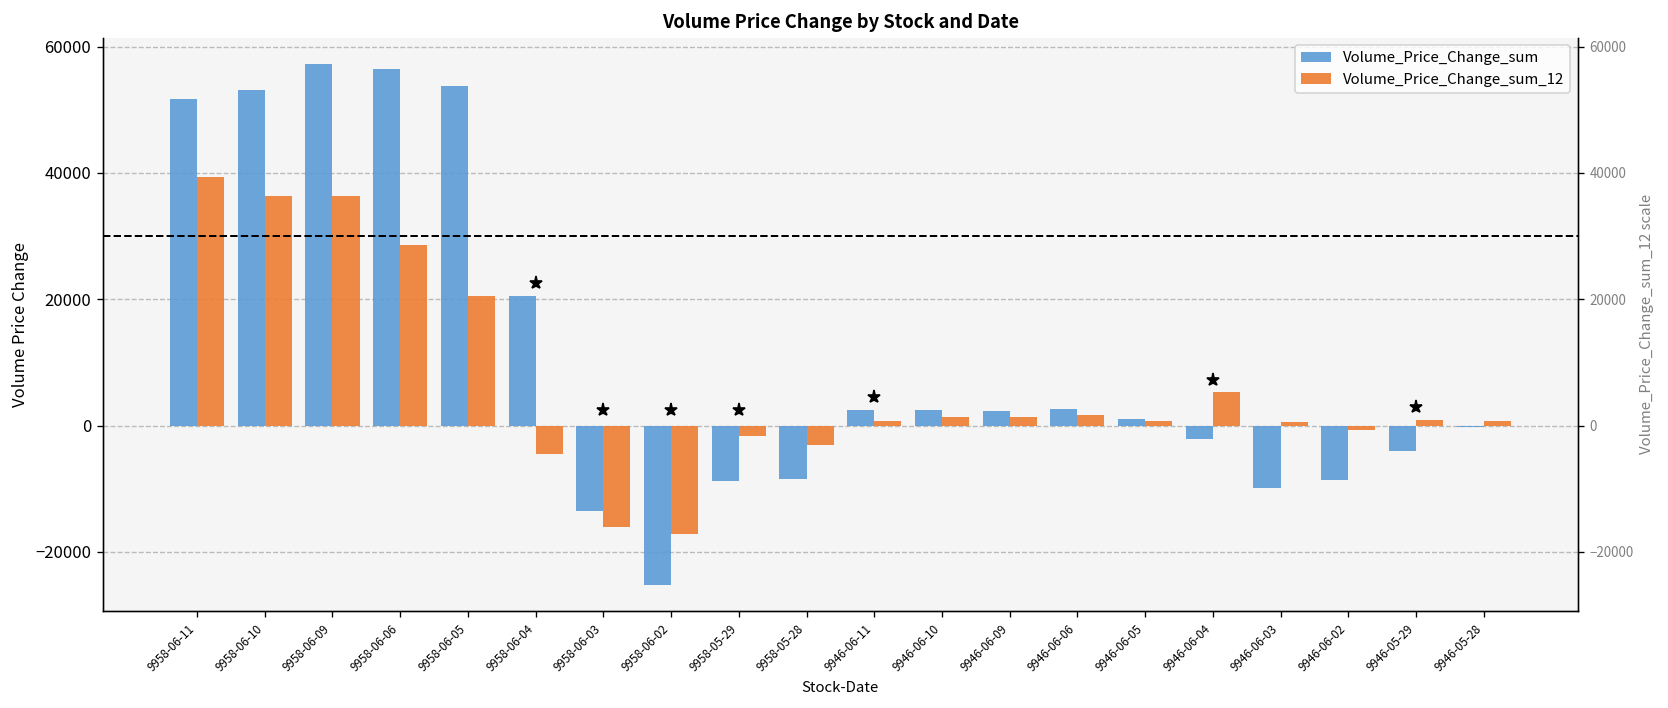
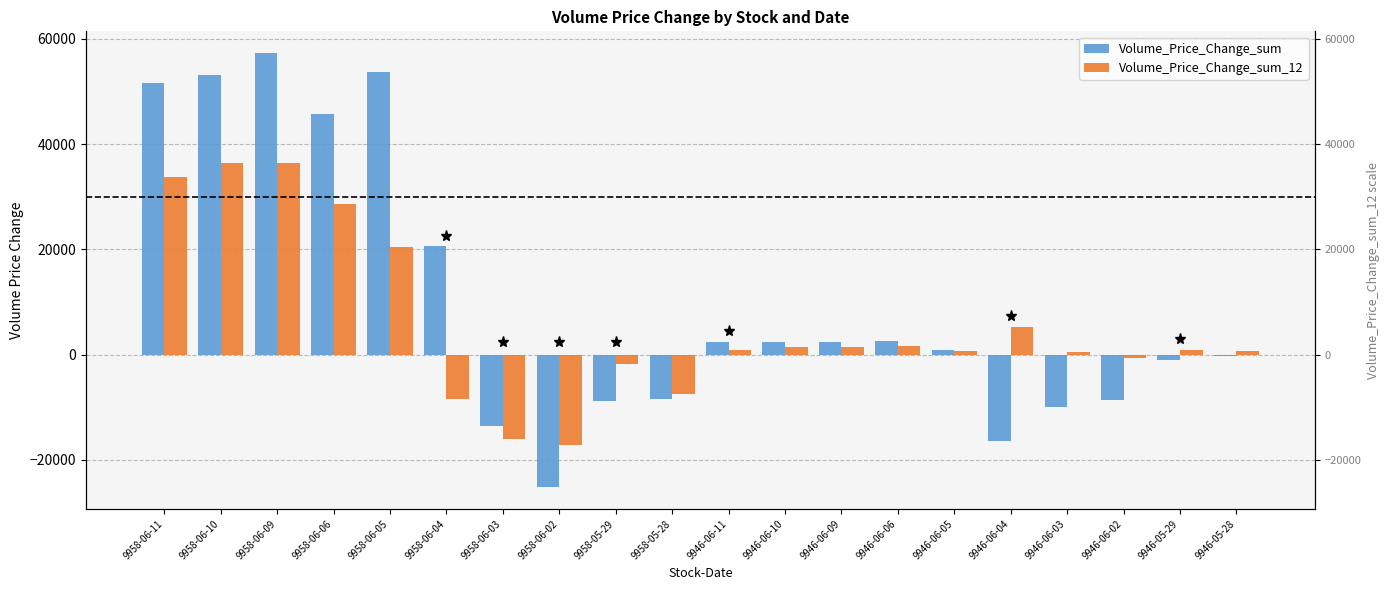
  {
    "Volume_Price_Change_sum": {
      "9958-06-11": 52000,
      "9958-06-10": 53000,
      "9958-06-09": 57000,
-     "9958-06-06": 56000,
+     "9958-06-06": 46000,
      "9958-06-05": 54000,
      "9958-06-04": 21000,
      "9958-06-03": -13000,
      "9958-06-02": -25000,
      "9958-05-29": -9000,
      "9958-05-28": -8000,
      "9946-06-11": 2000,
      "9946-06-10": 2000,
      "9946-06-09": 2000,
      "9946-06-06": 3000,
      "9946-06-05": 1000,
-     "9946-06-04": -2000,
+     "9946-06-04": -16000,
      "9946-06-03": -10000,
      "9946-06-02": -9000,
-     "9946-05-29": -4000
+     "9946-05-29": -1000
    },
    "Volume_Price_Change_sum_12": {
-     "9958-06-11": 39000,
+     "9958-06-11": 34000,
      "9958-06-10": 36000,
      "9958-06-09": 36000,
      "9958-06-06": 29000,
      "9958-06-05": 20000,
-     "9958-06-04": -5000,
+     "9958-06-04": -8000,
      "9958-06-03": -16000,
      "9958-06-02": -17000,
      "9958-05-29": -2000,
-     "9958-05-28": -3000,
+     "9958-05-28": -7000,
      "9946-06-11": 1000,
      "9946-06-10": 1000,
      "9946-06-09": 1000,
      "9946-06-06": 2000,
      "9946-06-05": 1000,
      "9946-06-04": 5000,
      "9946-06-03": 1000,
      "9946-06-02": -1000,
      "9946-05-29": 1000,
      "9946-05-28": 1000
    }
  }
